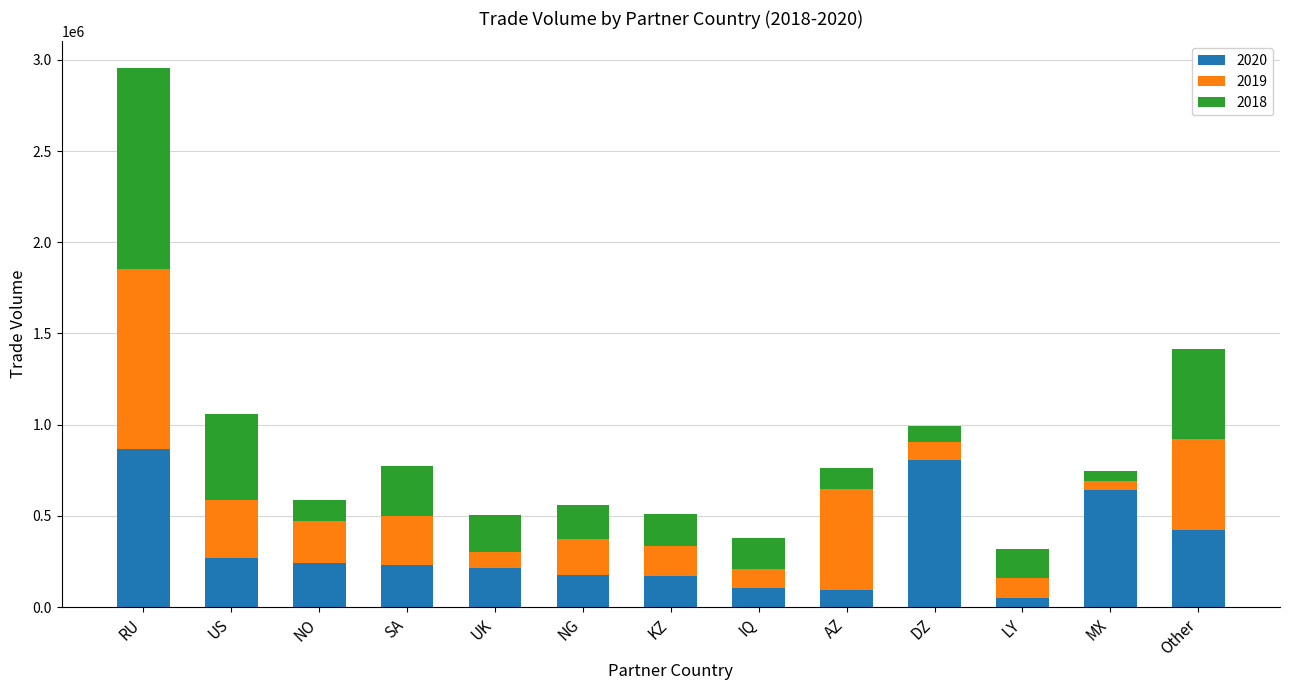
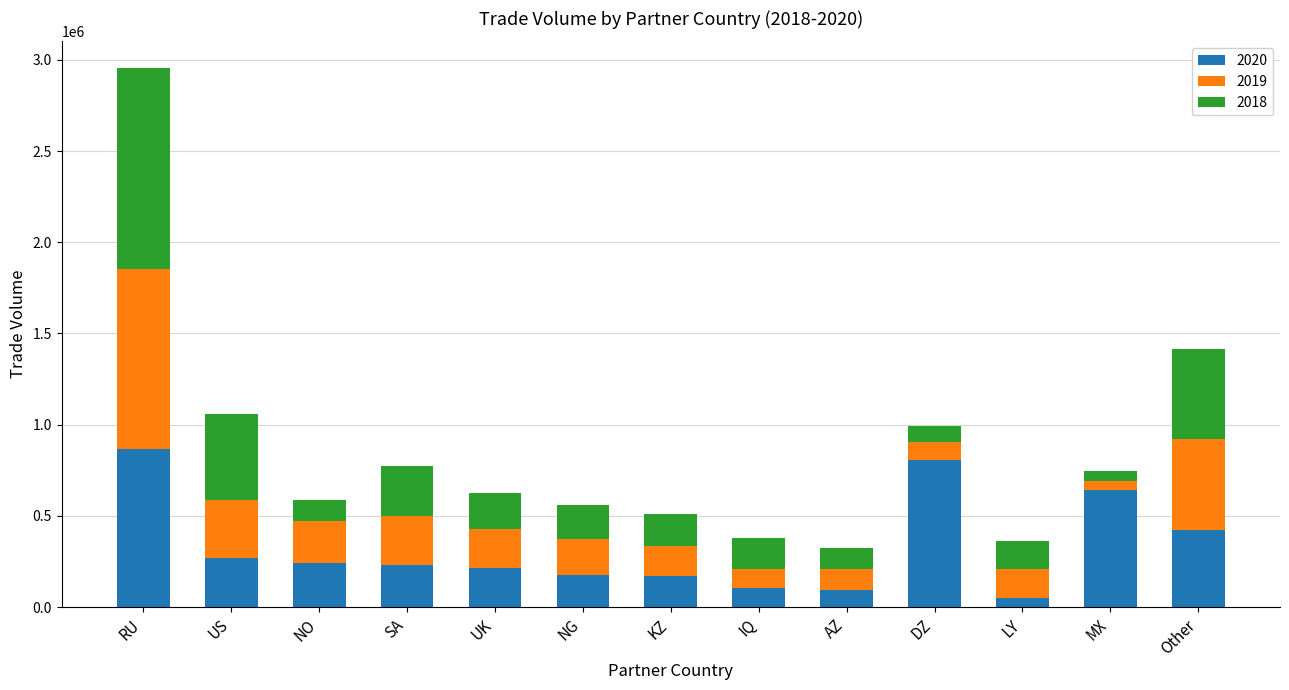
  {
    "2020": {
      "RU": 870000,
      "US": 270000,
      "NO": 240000,
      "SA": 230000,
      "UK": 210000,
      "NG": 170000,
      "KZ": 170000,
      "IQ": 100000,
      "AZ": 100000,
      "DZ": 810000,
      "LY": 50000,
      "MX": 640000,
      "Other": 420000
    },
    "2019": {
      "RU": 990000,
      "US": 320000,
      "NO": 230000,
      "SA": 270000,
-     "UK": 90000,
+     "UK": 220000,
      "NG": 200000,
      "KZ": 170000,
      "IQ": 110000,
-     "AZ": 550000,
+     "AZ": 110000,
      "DZ": 100000,
-     "LY": 110000,
+     "LY": 160000,
      "MX": 50000,
      "Other": 500000
    },
    "2018": {
      "RU": 1100000,
      "US": 470000,
      "NO": 120000,
      "SA": 270000,
      "UK": 200000,
      "NG": 180000,
      "KZ": 170000,
      "IQ": 170000,
      "AZ": 120000,
      "DZ": 90000,
      "LY": 160000,
      "MX": 50000,
      "Other": 490000
    }
  }
